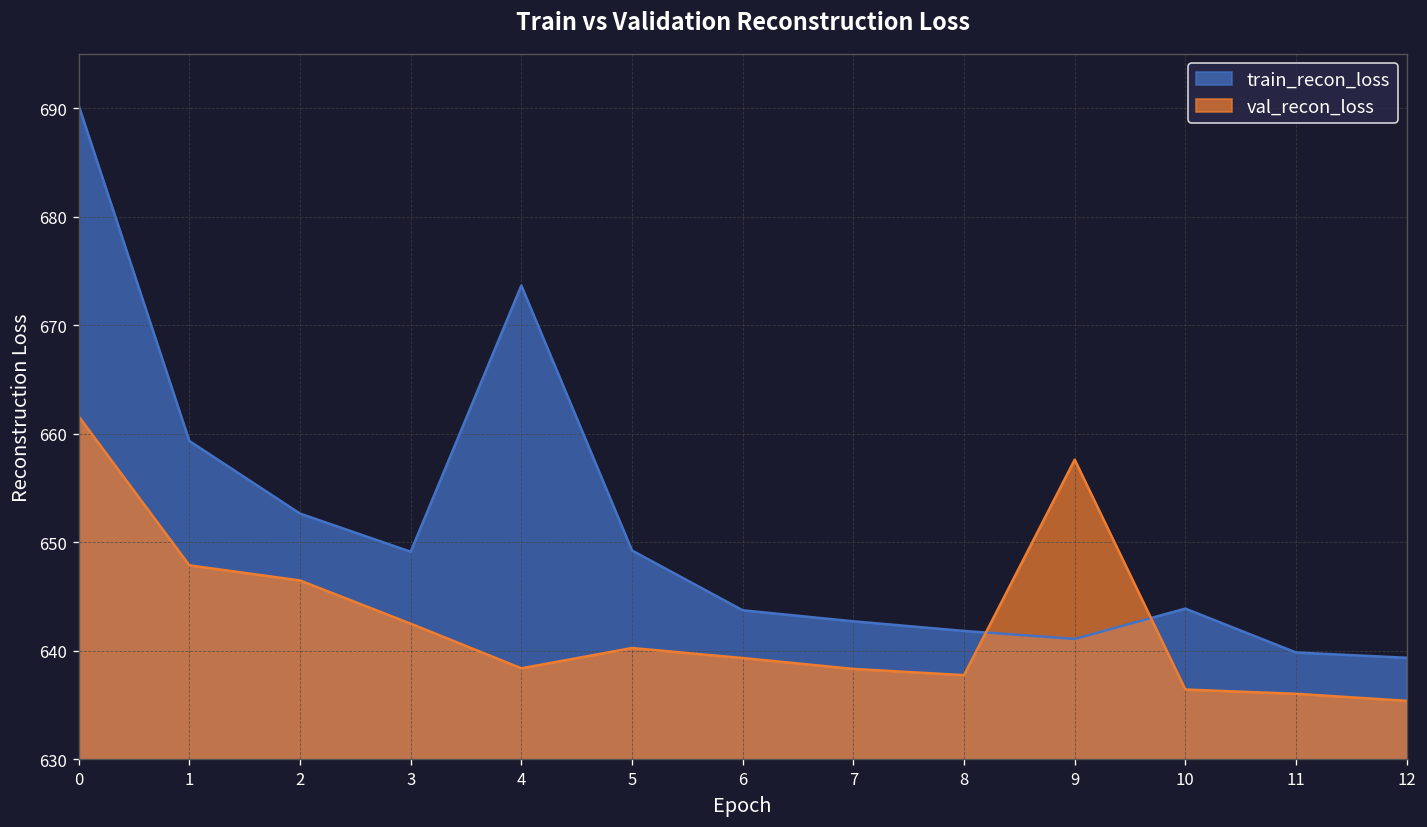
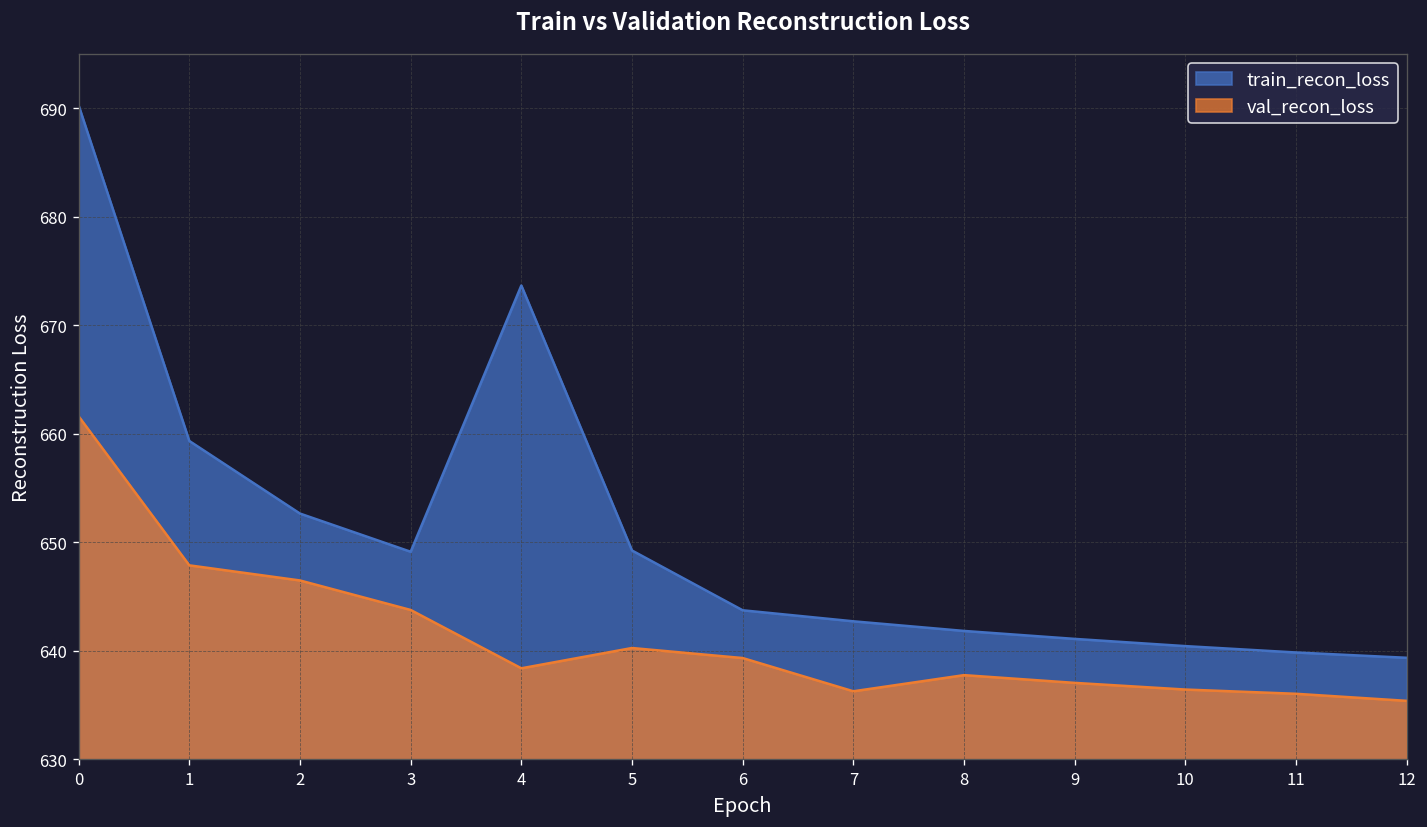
  {
    "train_recon_loss": {
      "0": 690,
      "1": 659,
      "2": 653,
      "3": 649,
      "4": 674,
      "5": 649,
      "6": 644,
      "7": 643,
      "8": 642,
      "9": 641,
-     "10": 644,
+     "10": 640,
      "11": 640,
      "12": 639
    },
    "val_recon_loss": {
      "0": 662,
      "1": 648,
      "2": 646,
-     "3": 643,
+     "3": 644,
      "4": 638,
      "5": 640,
      "6": 639,
-     "7": 638,
+     "7": 636,
      "8": 638,
-     "9": 658,
+     "9": 637,
      "10": 636,
      "11": 636,
      "12": 635
    }
  }
